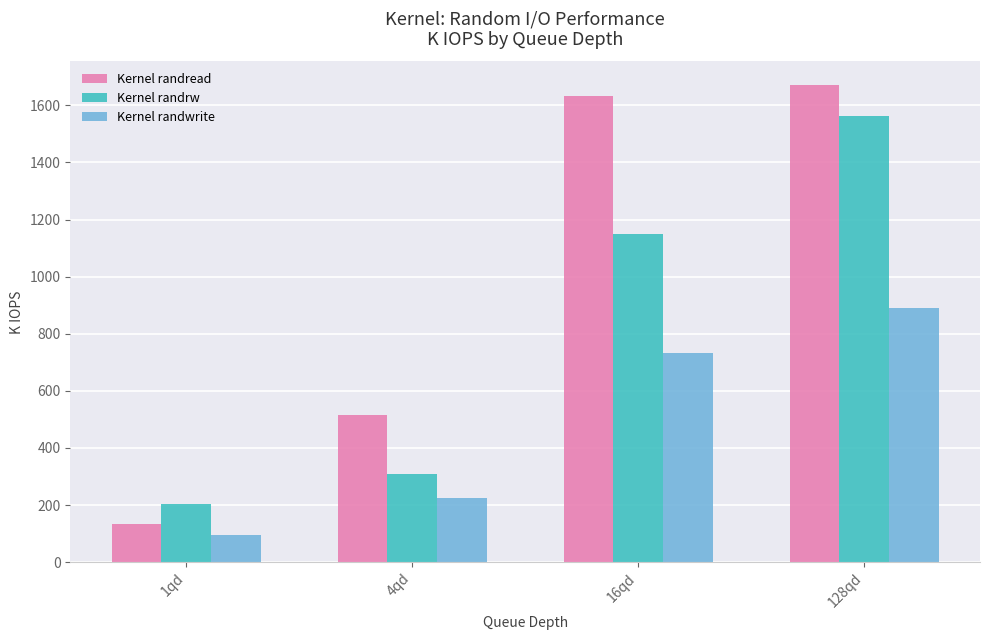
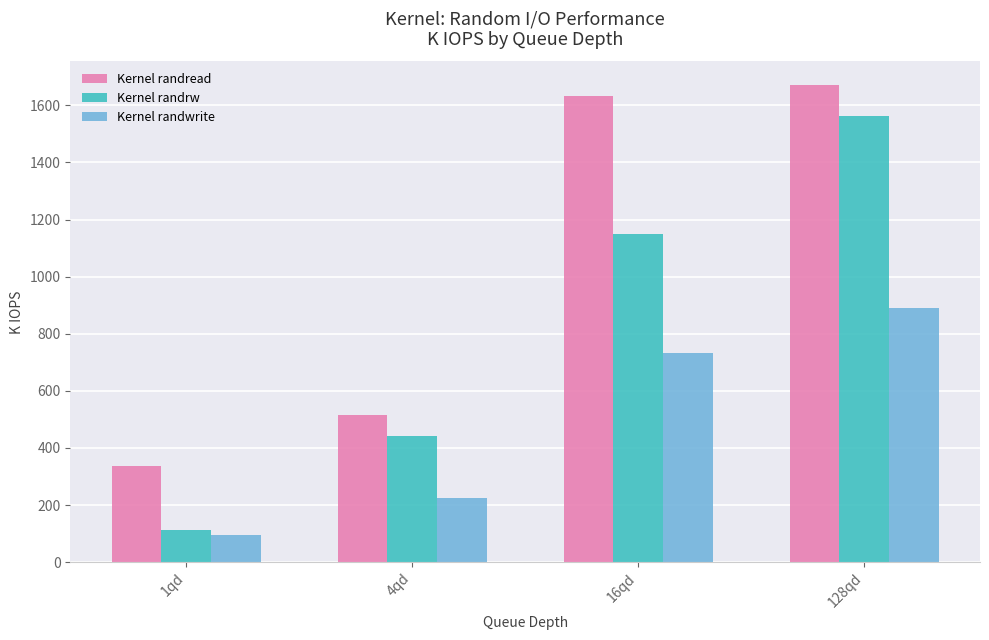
  {
    "Kernel randread": {
-     "1qd": 130,
+     "1qd": 340,
      "4qd": 520,
      "16qd": 1630,
      "128qd": 1670
    },
    "Kernel randrw": {
-     "1qd": 200,
-     "4qd": 310,
+     "1qd": 110,
+     "4qd": 440,
      "16qd": 1150,
      "128qd": 1560
    },
    "Kernel randwrite": {
      "1qd": 100,
      "4qd": 230,
      "16qd": 730,
      "128qd": 890
    }
  }
